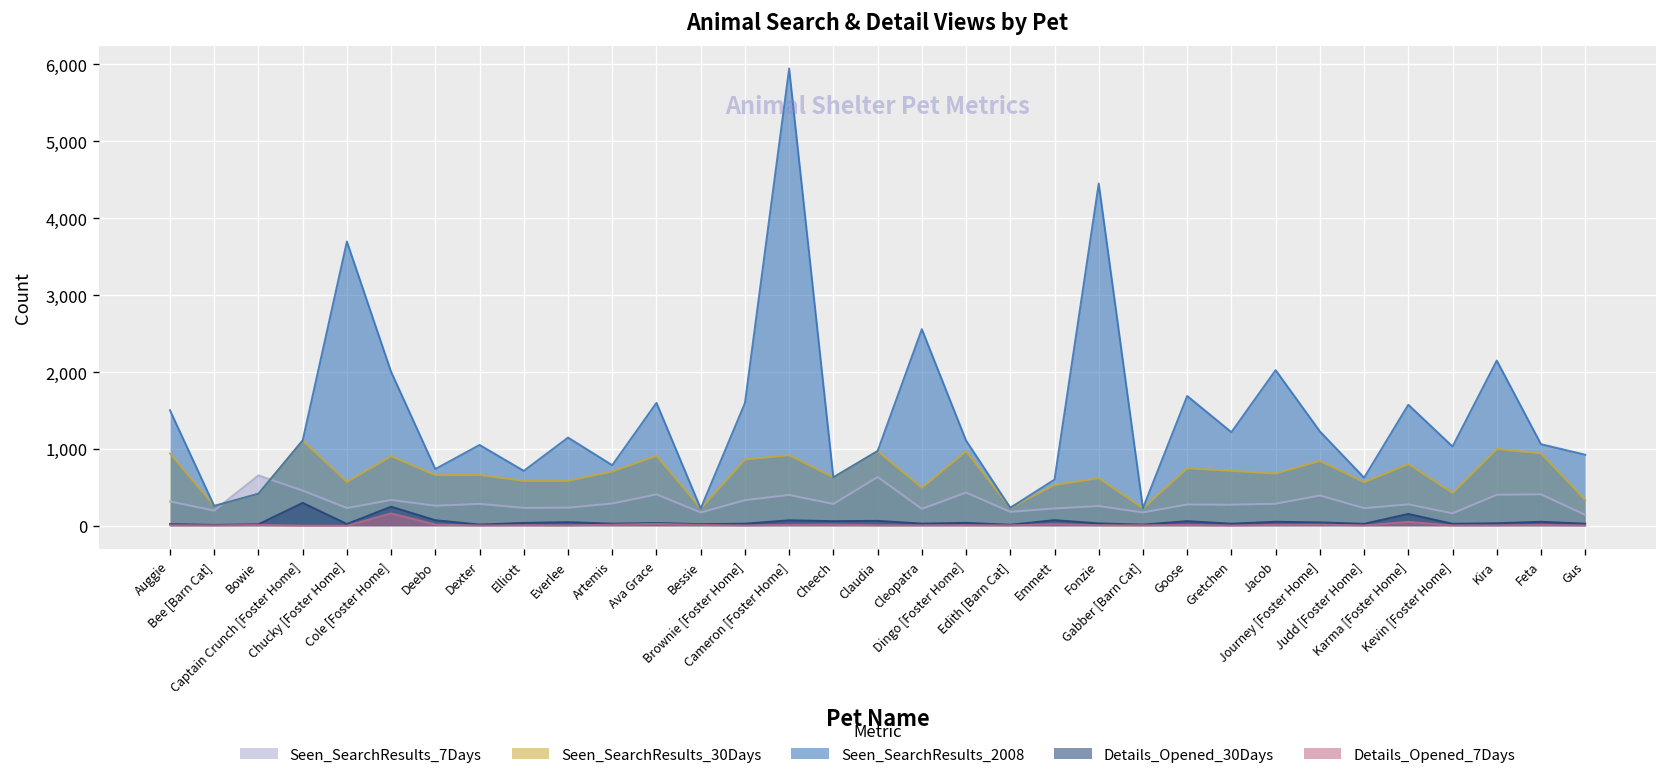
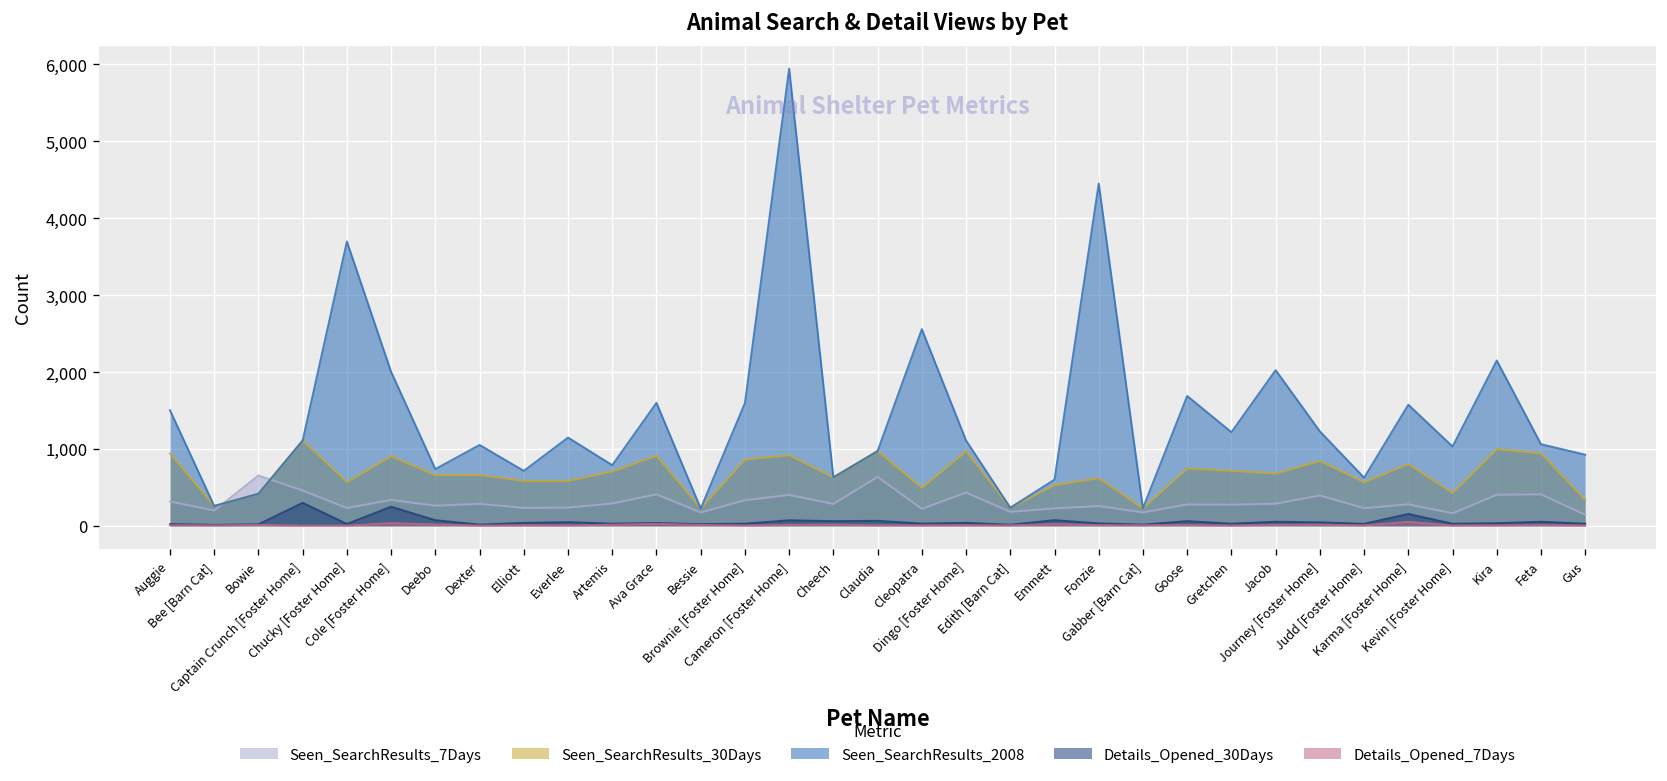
  {
    "Seen_SearchResults_7Days": {
      "Auggie": "300",
      "Bee [Barn Cat]": "200",
      "Bowie": "700",
      "Captain Crunch [Foster Home]": "500",
      "Chucky [Foster Home]": "200",
      "Cole [Foster Home]": "300",
      "Deebo": "300",
      "Dexter": "300",
      "Elliott": "200",
      "Everlee": "200",
      "Artemis": "300",
      "Ava Grace": "400",
      "Bessie": "200",
      "Brownie [Foster Home]": "300",
      "Cameron [Foster Home]": "400",
      "Cheech": "300",
      "Claudia": "600",
      "Cleopatra": "200",
      "Dingo [Foster Home]": "400",
      "Edith [Barn Cat]": "200",
      "Emmett": "200",
      "Fonzie": "300",
      "Gabber [Barn Cat]": "200",
      "Goose": "300",
      "Gretchen": "300",
      "Jacob": "300",
      "Journey [Foster Home]": "400",
      "Judd [Foster Home]": "200",
      "Karma [Foster Home]": "300",
      "Kevin [Foster Home]": "200",
      "Kira": "400",
      "Feta": "400",
      "Gus": "100"
    },
    "Seen_SearchResults_30Days": {
      "Auggie": "900",
      "Chucky [Foster Home]": "600",
      "Cole [Foster Home]": "900",
      "Deebo": "700",
      "Dexter": "700",
      "Elliott": "600",
      "Everlee": "600",
      "Artemis": "700",
      "Ava Grace": "900",
      "Brownie [Foster Home]": "900",
      "Cameron [Foster Home]": "900",
      "Cleopatra": "500",
      "Dingo [Foster Home]": "1,000",
      "Emmett": "500",
      "Fonzie": "600",
      "Goose": "700",
      "Gretchen": "700",
      "Jacob": "700",
      "Journey [Foster Home]": "800",
      "Judd [Foster Home]": "600",
      "Karma [Foster Home]": "800",
      "Kevin [Foster Home]": "400",
      "Kira": "1,000",
      "Feta": "900",
      "Gus": "300"
    },
    "Seen_SearchResults_2008": {
      "Auggie": "1,500",
      "Chucky [Foster Home]": "3,700",
      "Cole [Foster Home]": "2,000",
      "Deebo": "700",
      "Dexter": "1,100",
      "Elliott": "700",
      "Everlee": "1,100",
      "Artemis": "800",
      "Ava Grace": "1,600",
      "Brownie [Foster Home]": "1,600",
      "Cameron [Foster Home]": "5,900",
      "Cleopatra": "2,600",
      "Dingo [Foster Home]": "1,100",
      "Emmett": "600",
      "Fonzie": "4,500",
      "Goose": "1,700",
      "Gretchen": "1,200",
      "Jacob": "2,000",
      "Journey [Foster Home]": "1,200",
      "Judd [Foster Home]": "600",
      "Karma [Foster Home]": "1,600",
      "Kevin [Foster Home]": "1,000",
      "Kira": "2,100",
      "Feta": "1,100",
      "Gus": "900"
    },
    "Details_Opened_30Days": {
      "Captain Crunch [Foster Home]": "300",
      "Cole [Foster Home]": "200",
      "Deebo": "100",
      "Everlee": "0",
      "Cameron [Foster Home]": "100",
      "Cheech": "100",
      "Claudia": "100",
      "Emmett": "100",
      "Goose": "100",
      "Jacob": "100",
      "Karma [Foster Home]": "200",
      "Feta": "100"
    },
    "Details_Opened_7Days": {
      "Captain Crunch [Foster Home]": "0",
-     "Cole [Foster Home]": "200",
+     "Cole [Foster Home]": "0",
      "Deebo": "0",
      "Everlee": "0",
      "Cameron [Foster Home]": "0",
      "Cheech": "0",
      "Claudia": "0",
      "Emmett": "0",
      "Goose": "0",
      "Jacob": "0",
      "Karma [Foster Home]": "100",
      "Feta": "0"
    }
  }
